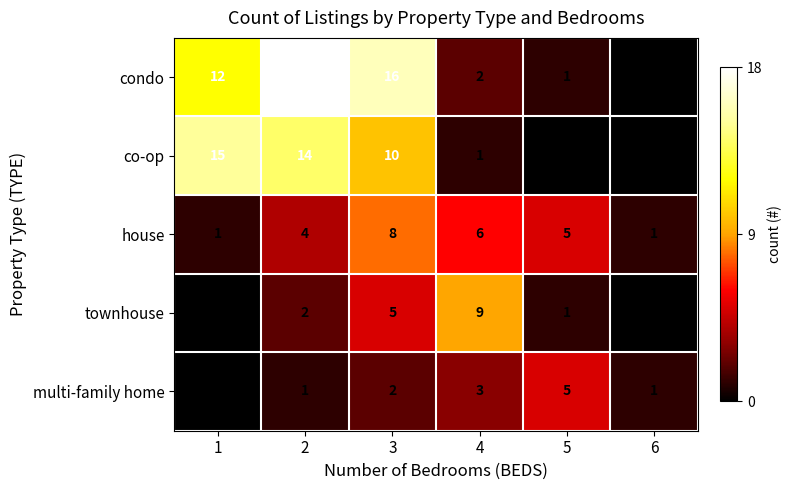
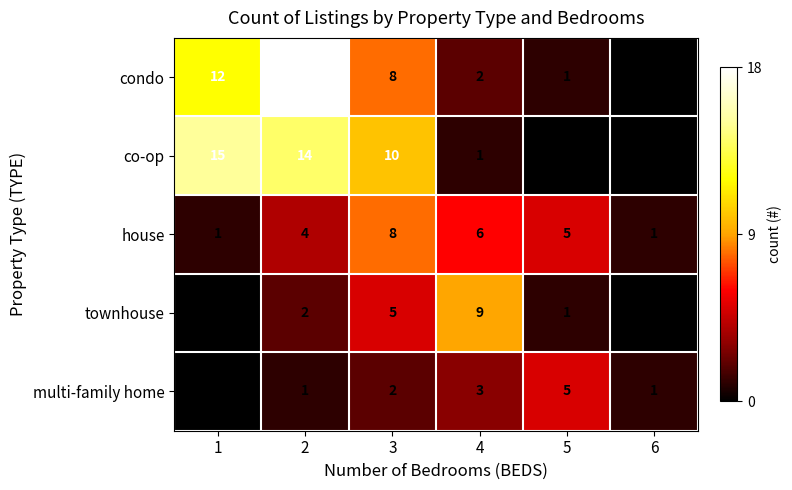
  {
    "condo": {
      "1": 12,
-     "3": 16,
+     "3": 8,
      "4": 2
    },
    "co-op": {
      "1": 15,
      "2": 14,
      "3": 10
    },
    "house": {
      "2": 4,
      "3": 8,
      "4": 6,
      "5": 5
    },
    "townhouse": {
      "2": 2,
      "3": 5,
      "4": 9
    },
    "multi-family home": {
      "3": 2,
      "4": 3,
      "5": 5
    }
  }
